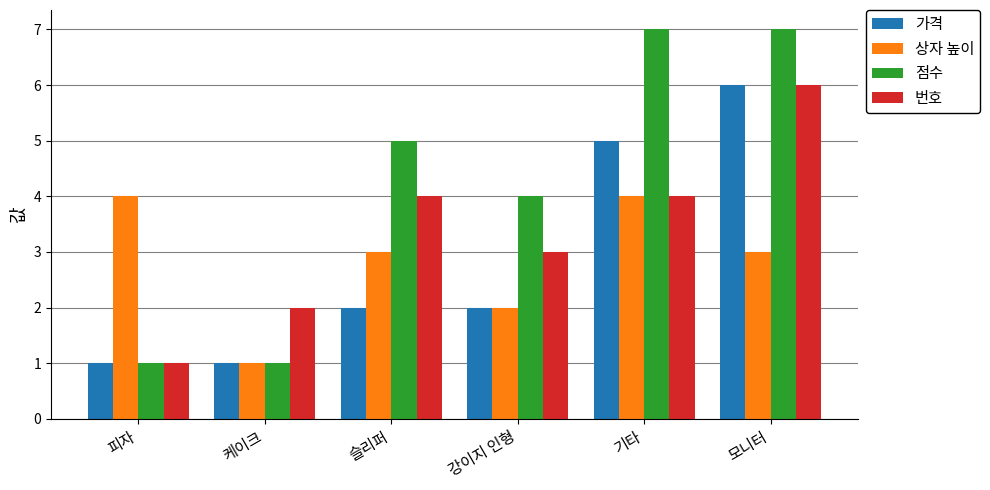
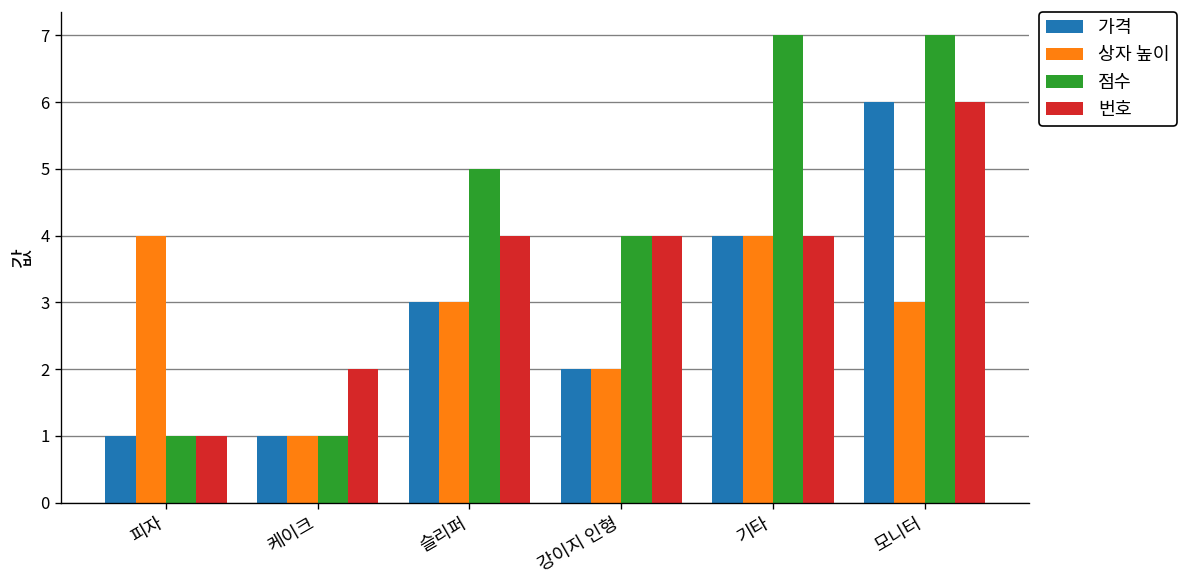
  {
    "가격": {
      "피자": 1,
      "케이크": 1,
-     "슬리퍼": 2,
+     "슬리퍼": 3,
      "강이지 인형": 2,
-     "기타": 5,
+     "기타": 4,
      "모니터": 6
    },
    "상자 높이": {
      "피자": 4,
      "케이크": 1,
      "슬리퍼": 3,
      "강이지 인형": 2,
      "기타": 4,
      "모니터": 3
    },
    "점수": {
      "피자": 1,
      "케이크": 1,
      "슬리퍼": 5,
      "강이지 인형": 4,
      "기타": 7,
      "모니터": 7
    },
    "번호": {
      "피자": 1,
      "케이크": 2,
      "슬리퍼": 4,
-     "강이지 인형": 3,
+     "강이지 인형": 4,
      "기타": 4,
      "모니터": 6
    }
  }
